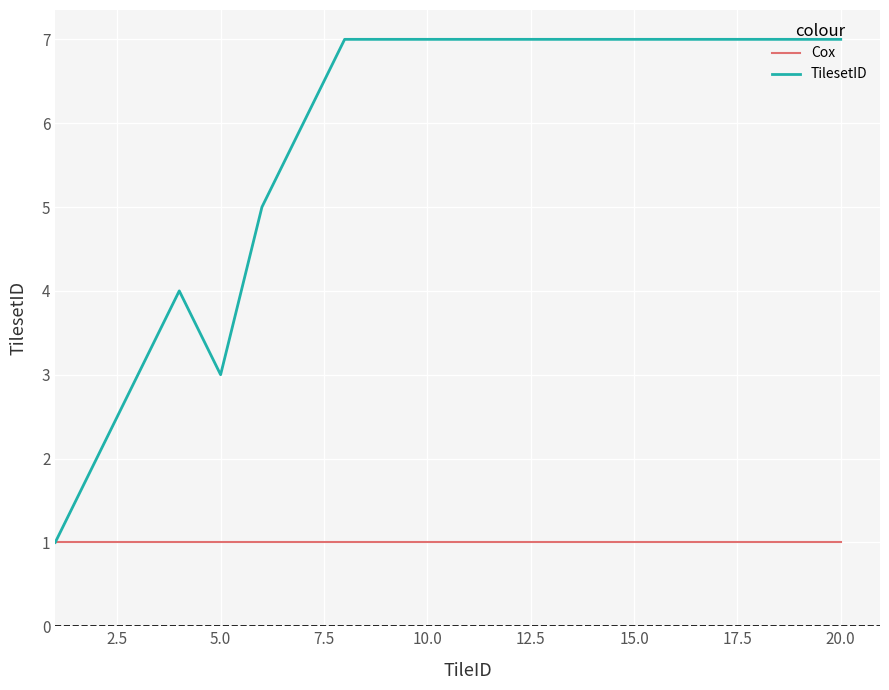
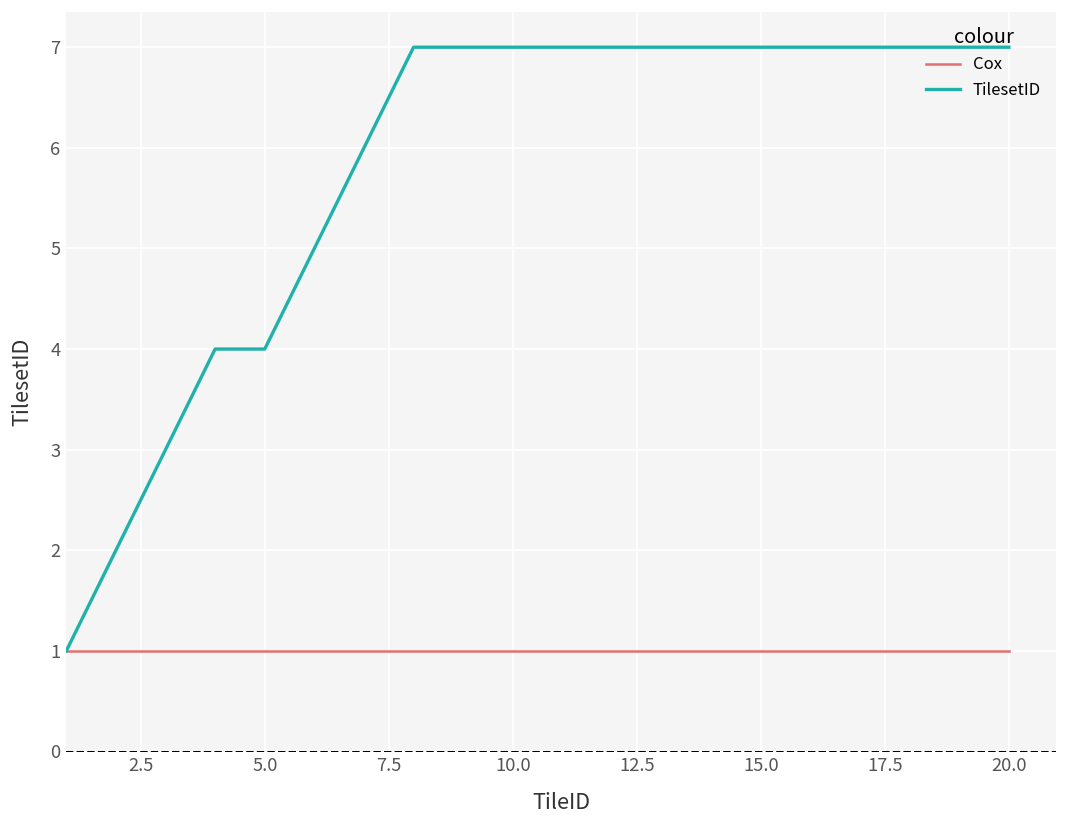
  {
    "Cox": {
      "5.0": 1,
      "10.0": 1,
      "15.0": 1,
      "20.0": 1
    },
    "TilesetID": {
-     "5.0": 3,
+     "5.0": 4,
      "10.0": 7,
      "15.0": 7,
      "20.0": 7
    }
  }
